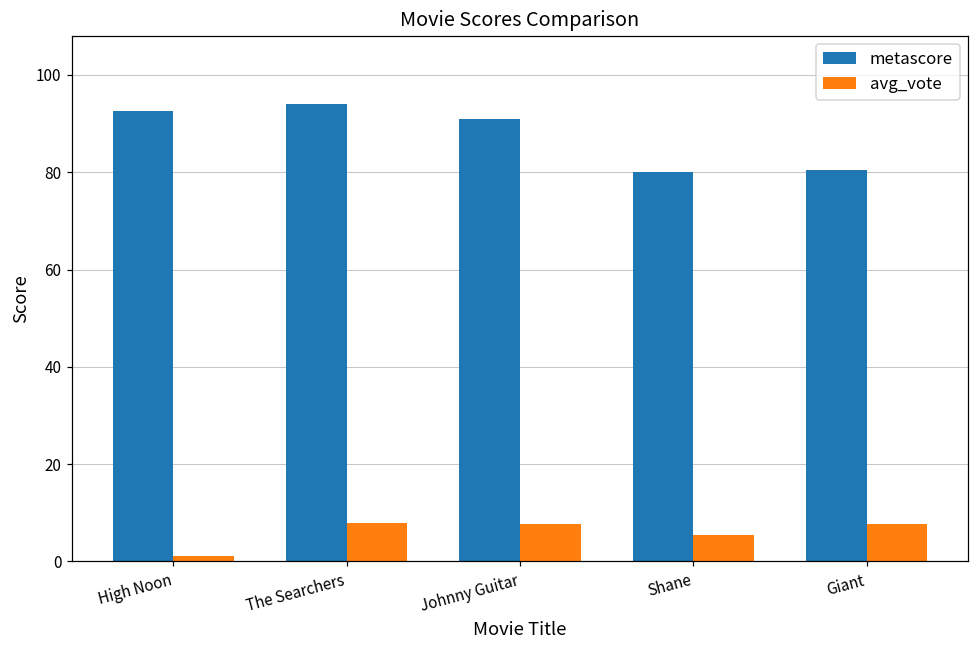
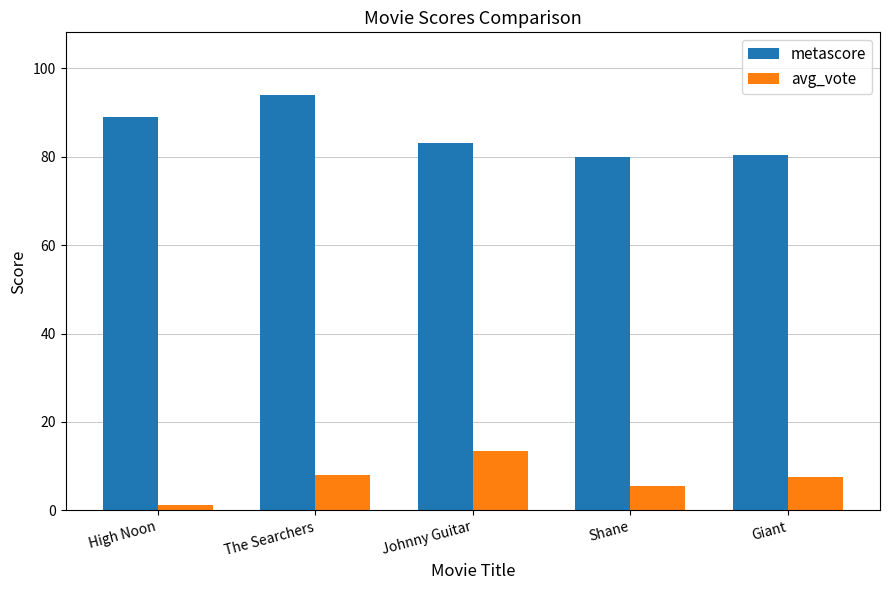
  {
    "metascore": {
-     "High Noon": 93,
+     "High Noon": 89,
      "The Searchers": 94,
-     "Johnny Guitar": 91,
+     "Johnny Guitar": 83,
      "Shane": 80,
      "Giant": 80
    },
    "avg_vote": {
      "High Noon": 1,
      "The Searchers": 8,
-     "Johnny Guitar": 8,
+     "Johnny Guitar": 14,
      "Shane": 6,
      "Giant": 8
    }
  }
